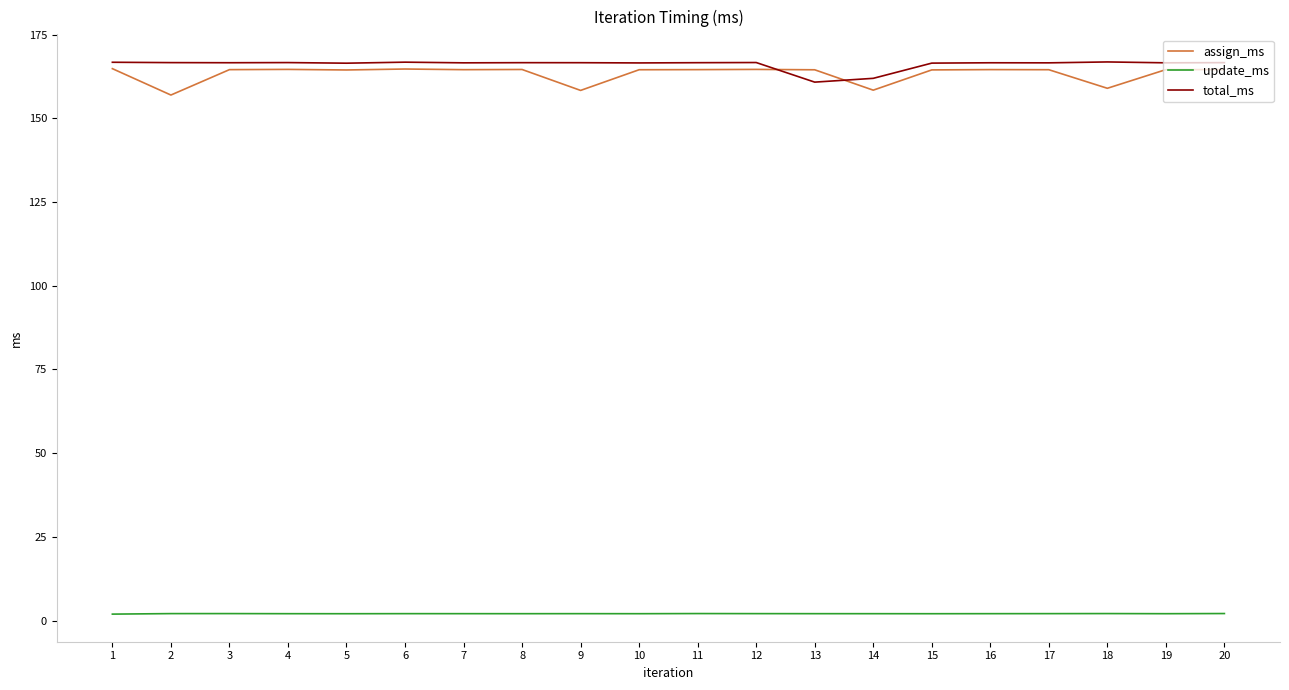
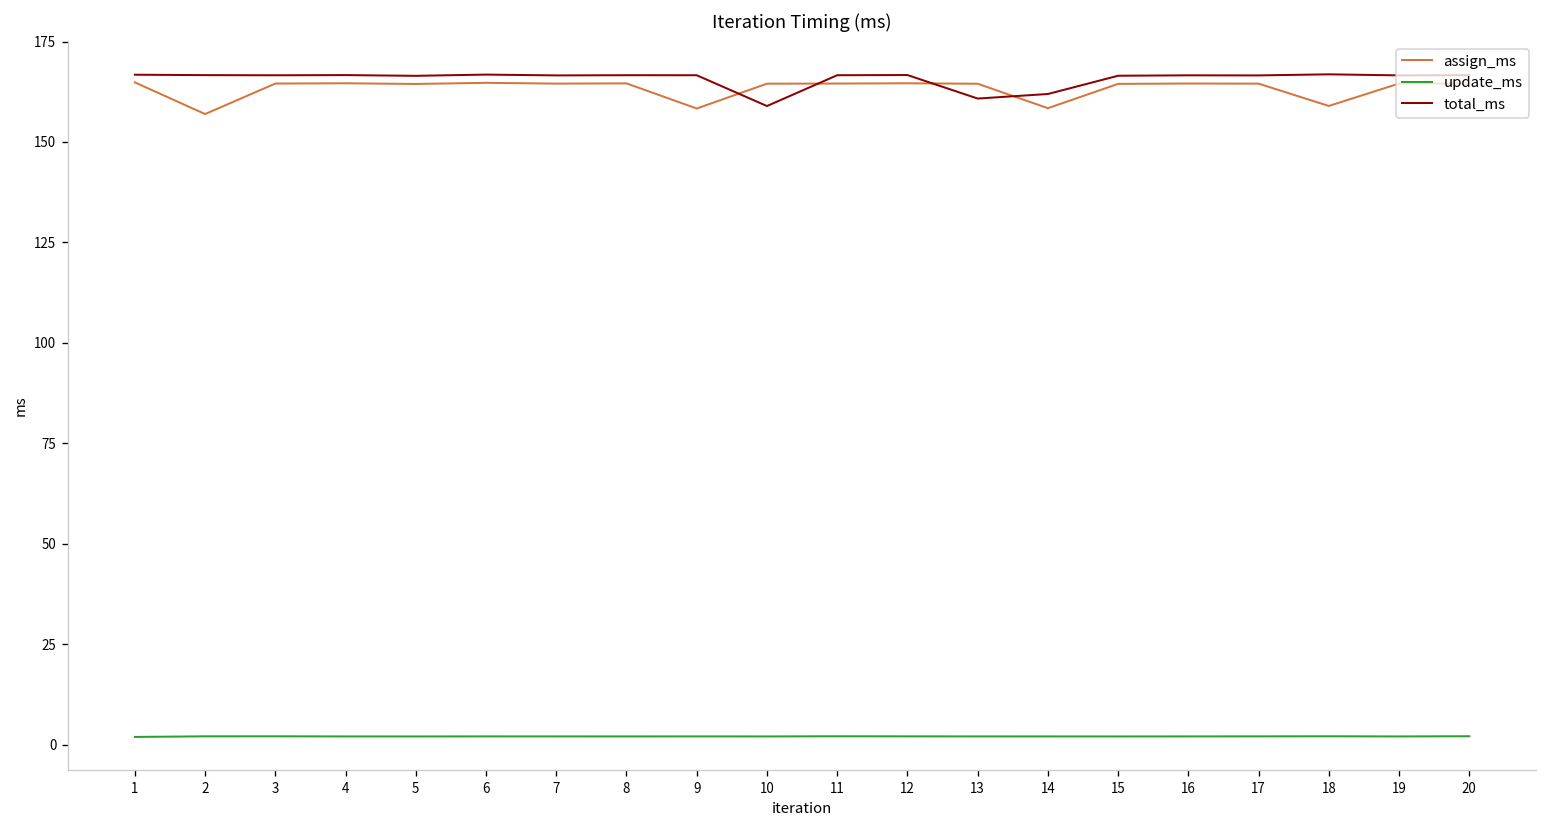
  {
    "assign_ms": {
      "1": 165,
      "2": 157,
      "3": 165,
      "4": 165,
      "5": 164,
      "6": 165,
      "7": 165,
      "8": 165,
      "9": 158,
      "10": 165,
      "11": 165,
      "12": 165,
      "13": 164,
      "14": 158,
      "15": 164,
      "16": 165,
      "17": 165,
      "18": 159
    },
    "update_ms": {
      "1": 2,
      "2": 2,
      "3": 2,
      "4": 2,
      "5": 2,
      "6": 2,
      "7": 2,
      "8": 2,
      "9": 2,
      "10": 2,
      "11": 2,
      "12": 2,
      "13": 2,
      "14": 2,
      "15": 2,
      "16": 2,
      "17": 2,
      "18": 2,
      "19": 2,
      "20": 2
    },
    "total_ms": {
      "1": 167,
      "2": 167,
      "3": 167,
      "4": 167,
      "5": 166,
      "6": 167,
      "7": 167,
      "8": 167,
      "9": 167,
-     "10": 167,
+     "10": 159,
      "11": 167,
      "12": 167,
      "13": 161,
      "14": 162,
      "15": 166,
      "16": 167,
      "17": 167,
      "18": 167
    }
  }
